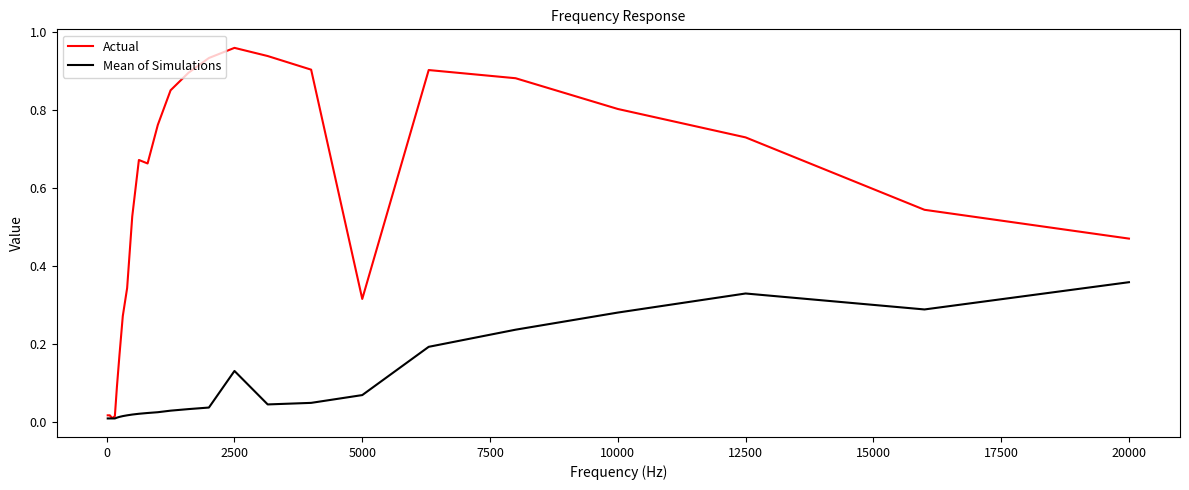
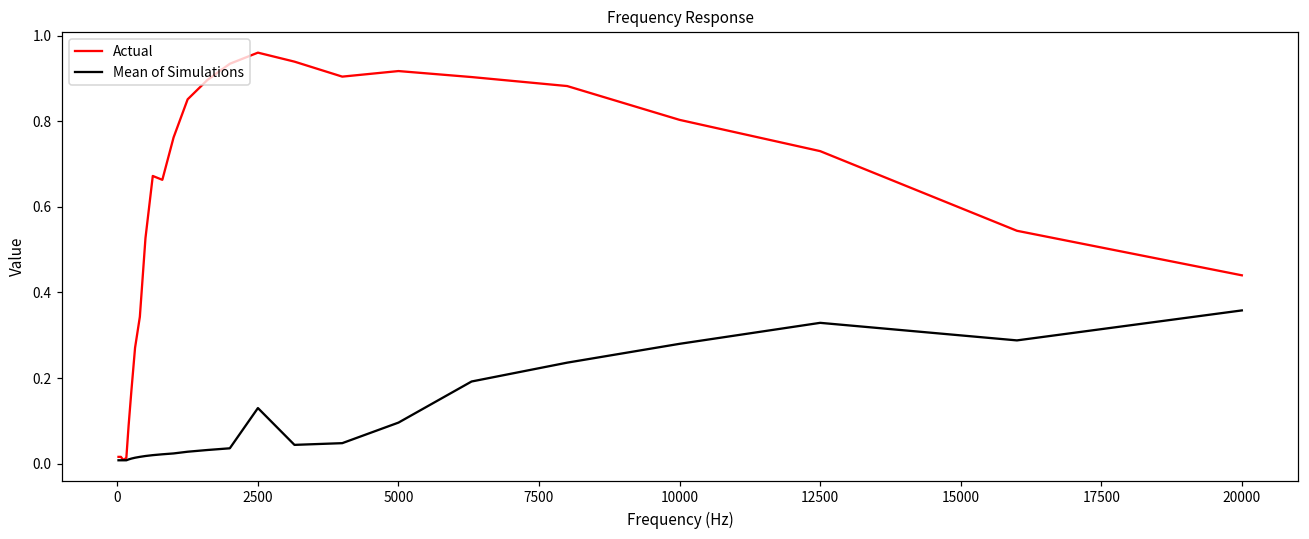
  {
    "Actual": {
      "2500": 0.96,
-     "5000": 0.32,
+     "5000": 0.92,
      "10000": 0.80,
      "12500": 0.73,
-     "20000": 0.47
+     "20000": 0.44
    },
    "Mean of Simulations": {
      "2500": 0.13,
-     "5000": 0.07,
+     "5000": 0.10,
      "10000": 0.28,
      "12500": 0.33,
      "20000": 0.36
    }
  }
